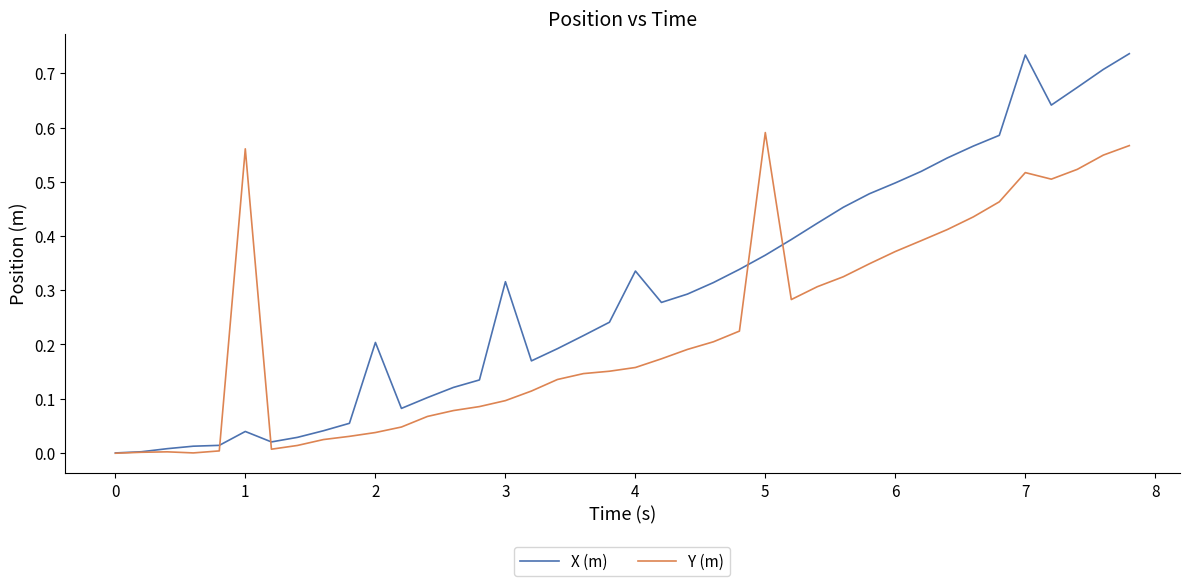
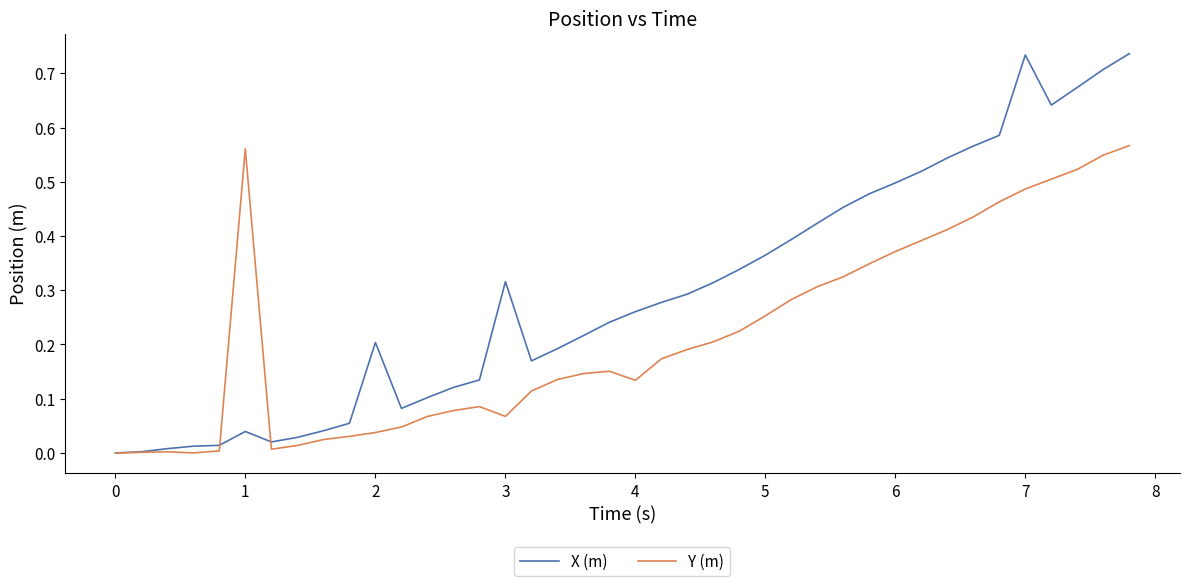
  {
    "X (m)": {
      "1": 0.04,
      "2": 0.20,
      "3": 0.32,
-     "4": 0.34,
+     "4": 0.26,
      "5": 0.36,
      "6": 0.50,
      "7": 0.73
    },
    "Y (m)": {
      "1": 0.56,
      "2": 0.04,
-     "3": 0.10,
-     "4": 0.16,
-     "5": 0.59,
+     "3": 0.07,
+     "4": 0.13,
+     "5": 0.25,
      "6": 0.37,
-     "7": 0.52
+     "7": 0.49
    }
  }
